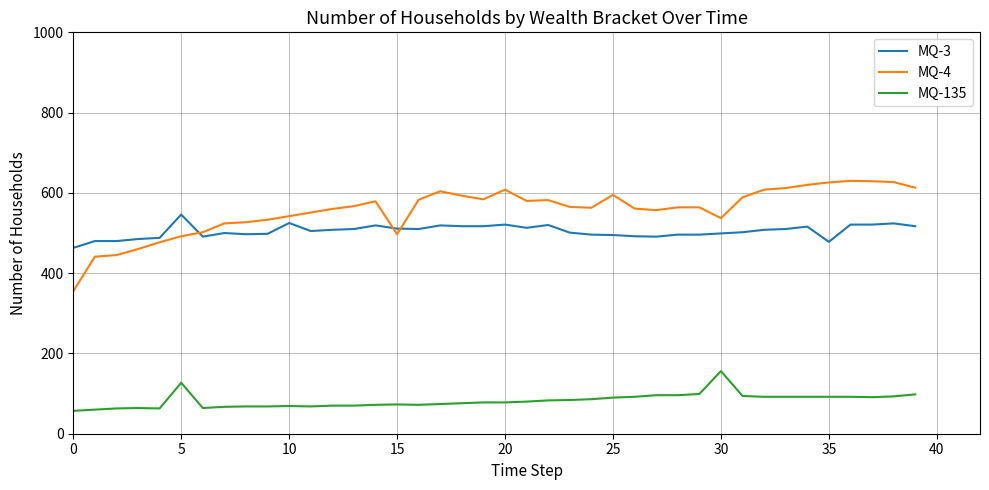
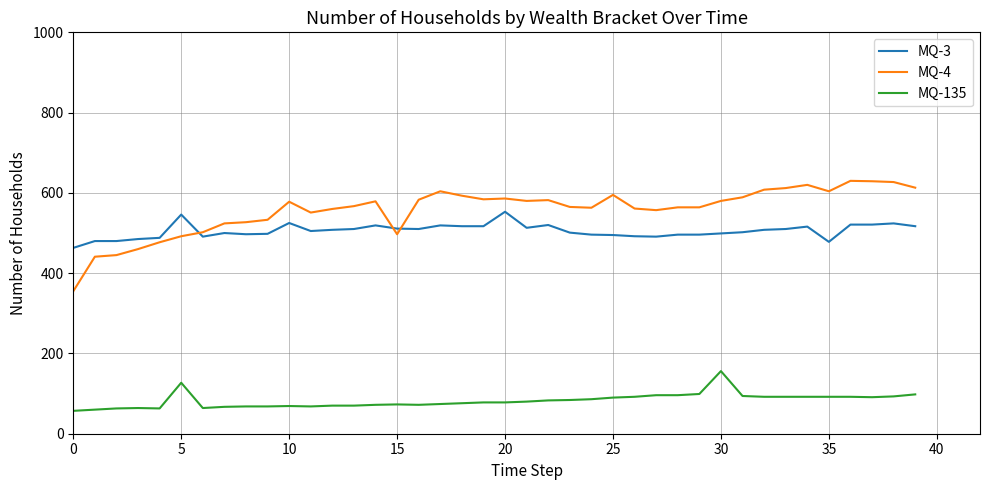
  {
    "MQ-3": {
      "0": 460,
      "5": 550,
      "10": 530,
      "15": 510,
-     "20": 520,
+     "20": 550,
      "25": 500,
      "30": 500,
      "35": 480
    },
    "MQ-4": {
      "0": 360,
      "5": 490,
-     "10": 540,
+     "10": 580,
      "15": 500,
-     "20": 610,
+     "20": 590,
      "25": 600,
-     "30": 540,
-     "35": 630
+     "30": 580,
+     "35": 600
    },
    "MQ-135": {
      "0": 60,
      "5": 130,
      "10": 70,
      "15": 70,
      "20": 80,
      "25": 90,
      "30": 160,
      "35": 90
    }
  }
